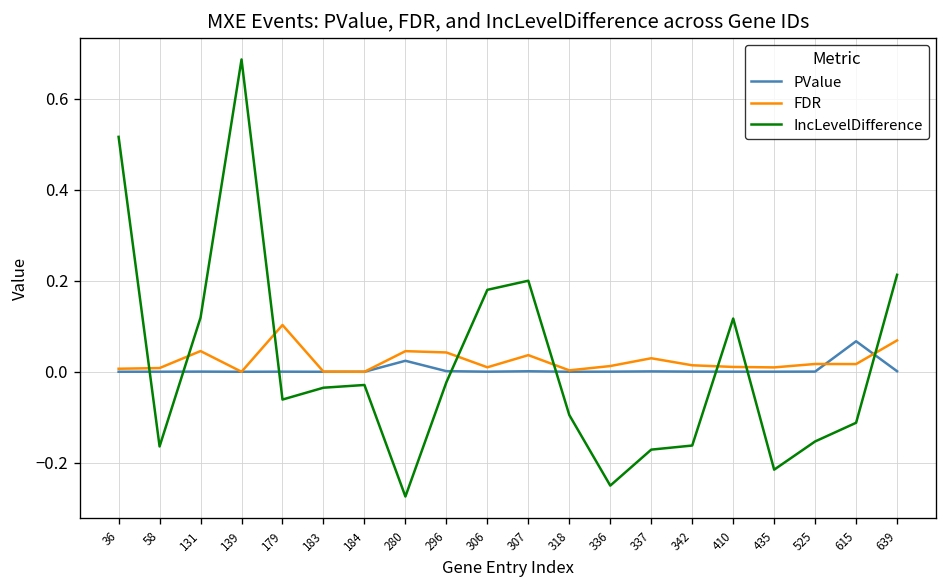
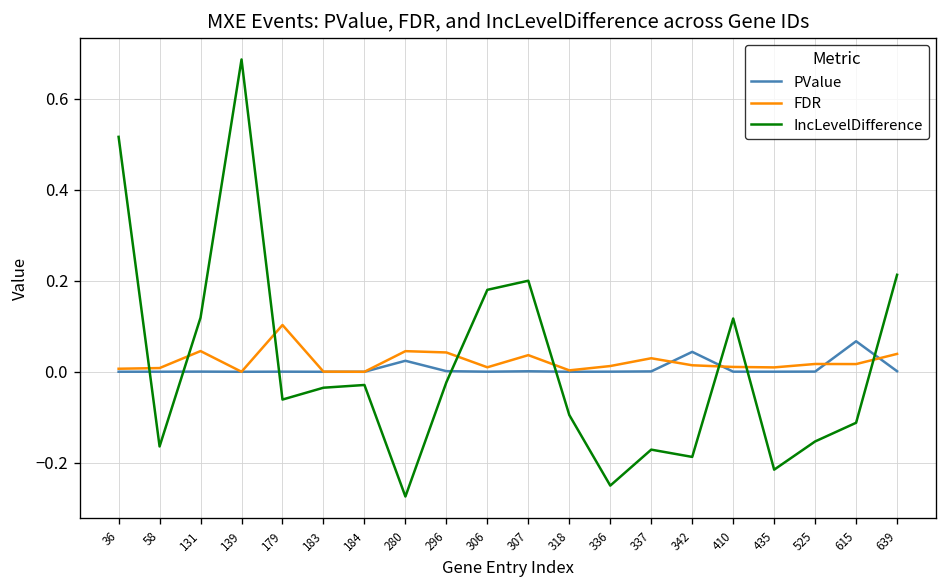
  {
    "PValue": {
      "58": 0.00,
      "131": 0.00,
      "179": 0.00,
      "280": 0.02,
      "296": 0.00,
      "306": 0.00,
      "307": 0.00,
      "336": 0.00,
      "337": 0.00,
-     "342": 0.00,
+     "342": 0.04,
      "410": 0.00,
      "435": 0.00,
      "525": 0.00,
      "615": 0.07,
      "639": 0.00
    },
    "FDR": {
      "58": 0.01,
      "131": 0.05,
      "179": 0.10,
      "280": 0.05,
      "296": 0.04,
      "306": 0.01,
      "307": 0.04,
      "336": 0.01,
      "337": 0.03,
      "342": 0.01,
      "410": 0.01,
      "435": 0.01,
      "525": 0.02,
      "615": 0.02,
-     "639": 0.07
+     "639": 0.04
    },
    "IncLevelDifference": {
      "36": 0.52,
      "58": -0.16,
      "131": 0.12,
      "139": 0.69,
      "179": -0.06,
      "183": -0.04,
      "184": -0.03,
      "280": -0.27,
      "296": -0.02,
      "306": 0.18,
      "307": 0.20,
      "318": -0.10,
      "336": -0.25,
      "337": -0.17,
-     "342": -0.16,
+     "342": -0.19,
      "410": 0.12,
      "435": -0.22,
      "525": -0.15,
      "615": -0.11,
      "639": 0.21
    }
  }
